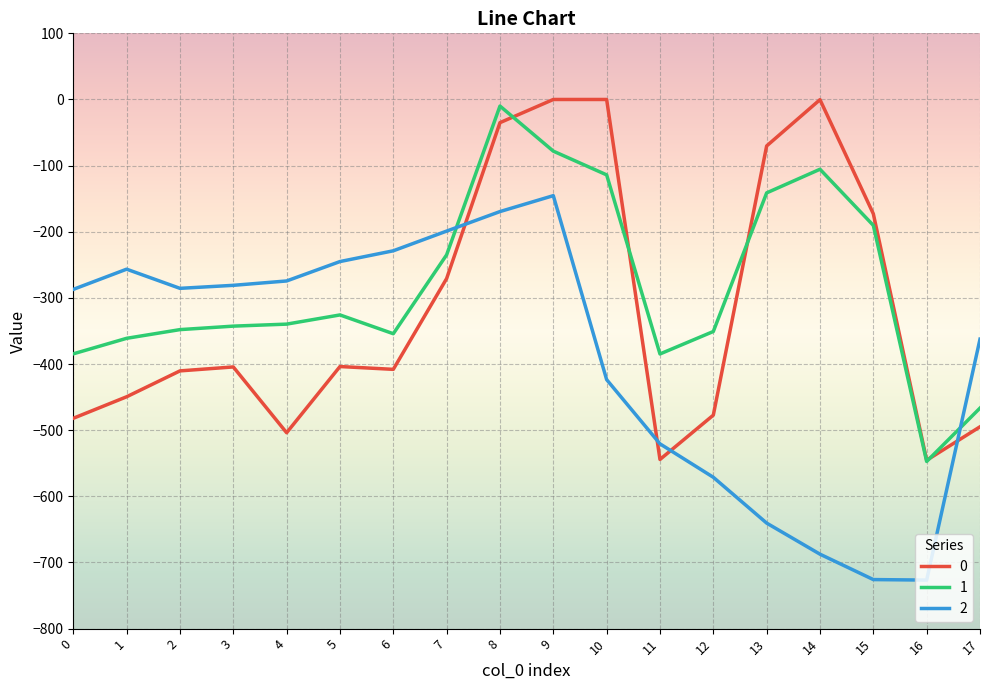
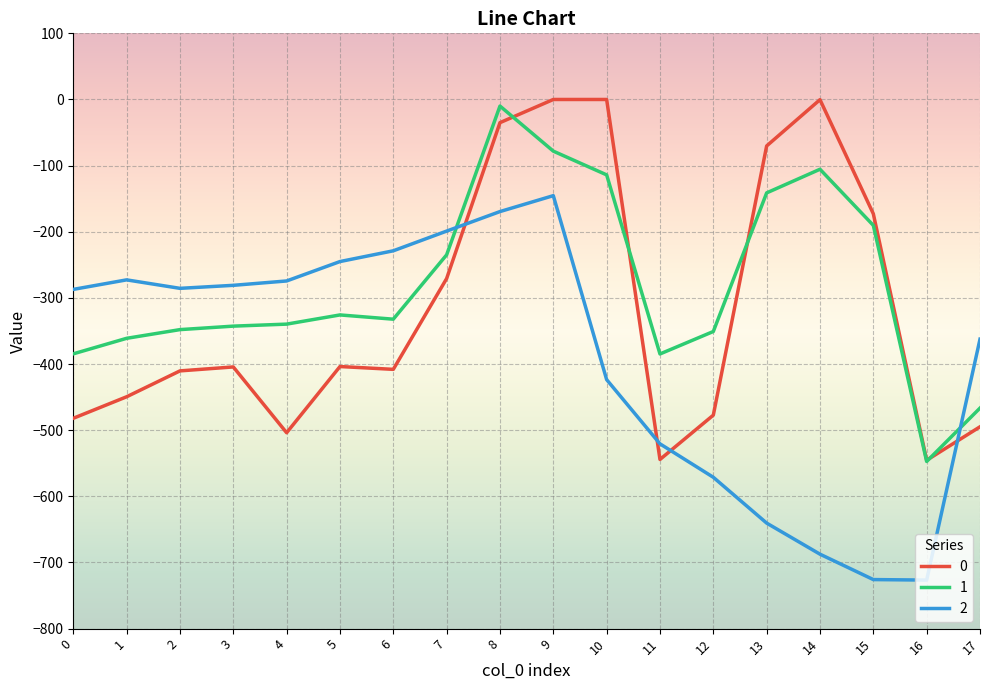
  {
    "0": {
      "0": -480,
      "1": -450,
      "2": -410,
      "3": -400,
      "4": -500,
      "5": -400,
      "6": -410,
      "7": -270,
      "8": -40,
      "9": 0,
      "10": 0,
      "11": -540,
      "12": -480,
      "13": -70,
      "14": 0,
      "15": -170,
      "17": -490
    },
    "1": {
      "0": -380,
      "1": -360,
      "2": -350,
      "3": -340,
      "4": -340,
      "5": -330,
-     "6": -350,
+     "6": -330,
      "7": -230,
      "8": -10,
      "9": -80,
      "10": -110,
      "11": -380,
      "12": -350,
      "13": -140,
      "14": -110,
      "15": -190,
      "17": -470
    },
    "2": {
      "0": -290,
-     "1": -260,
+     "1": -270,
      "2": -290,
      "3": -280,
      "4": -270,
      "5": -250,
      "6": -230,
      "7": -200,
      "8": -170,
      "9": -150,
      "10": -420,
      "11": -520,
      "12": -570,
      "13": -640,
      "14": -690,
      "15": -730,
      "17": -360
    }
  }
